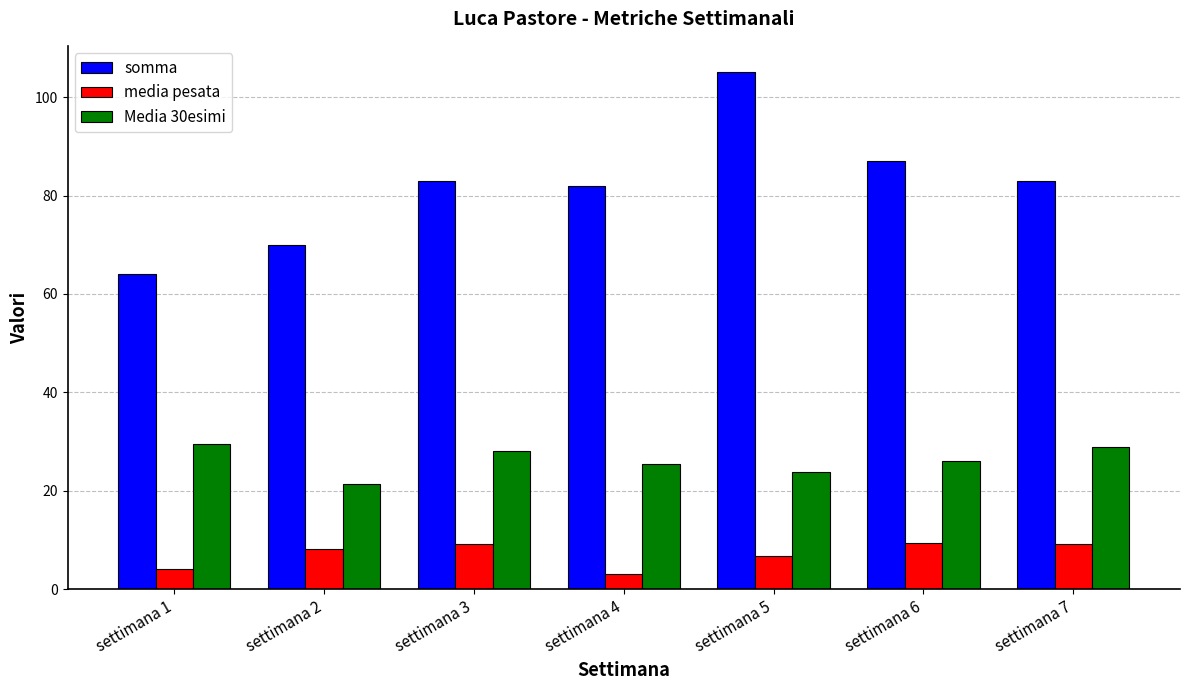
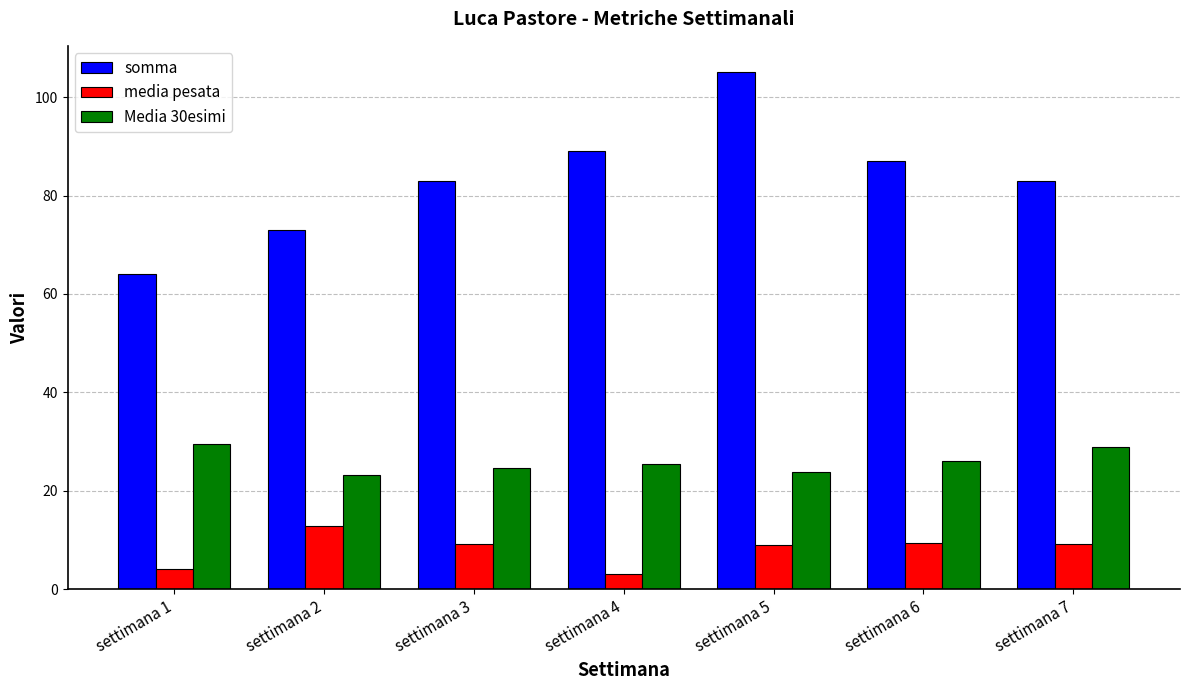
  {
    "somma": {
      "settimana 1": 64,
-     "settimana 2": 70,
+     "settimana 2": 73,
      "settimana 3": 83,
-     "settimana 4": 82,
+     "settimana 4": 89,
      "settimana 5": 105,
      "settimana 6": 87,
      "settimana 7": 83
    },
    "media pesata": {
      "settimana 1": 4,
-     "settimana 2": 8,
+     "settimana 2": 13,
      "settimana 3": 9,
      "settimana 4": 3,
-     "settimana 5": 7,
+     "settimana 5": 9,
      "settimana 6": 9,
      "settimana 7": 9
    },
    "Media 30esimi": {
      "settimana 1": 29,
-     "settimana 2": 21,
-     "settimana 3": 28,
+     "settimana 2": 23,
+     "settimana 3": 25,
      "settimana 4": 25,
      "settimana 5": 24,
      "settimana 6": 26,
      "settimana 7": 29
    }
  }
